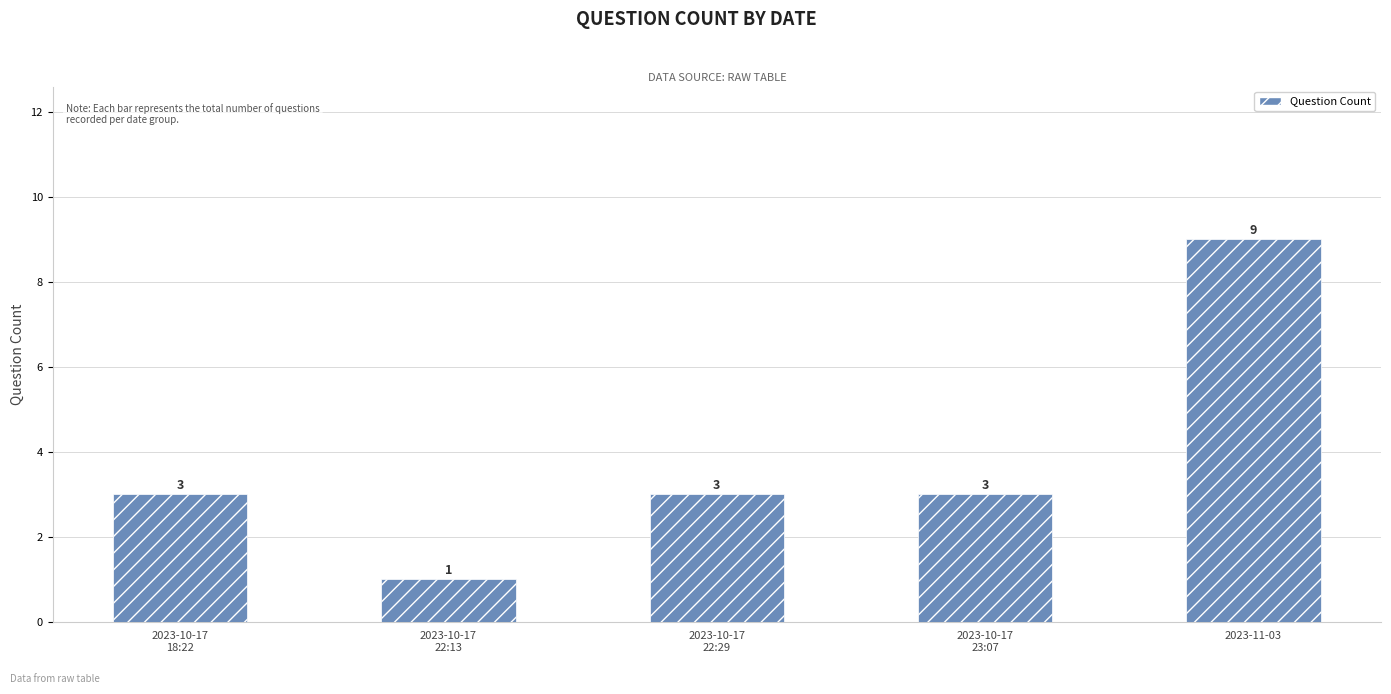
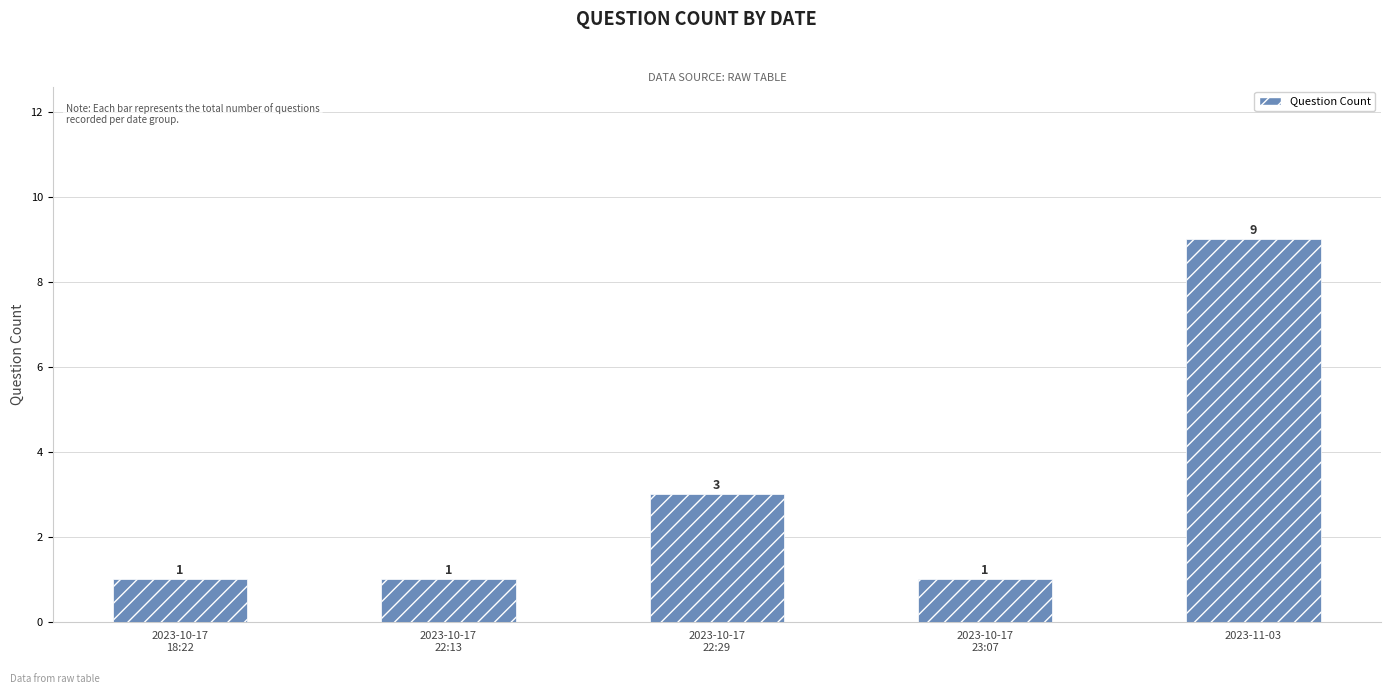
  {
-   "2023-10-17 18:22": 3,
+   "2023-10-17 18:22": 1,
    "2023-10-17 22:13": 1,
    "2023-10-17 22:29": 3,
-   "2023-10-17 23:07": 3,
+   "2023-10-17 23:07": 1,
    "2023-11-03": 9
  }
